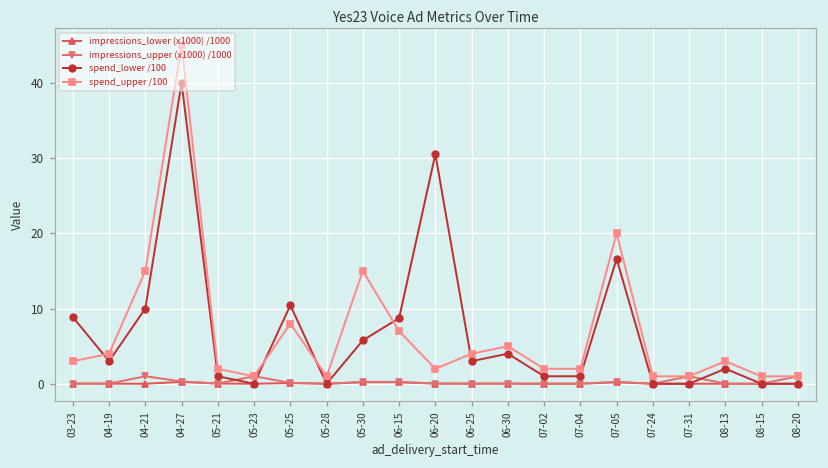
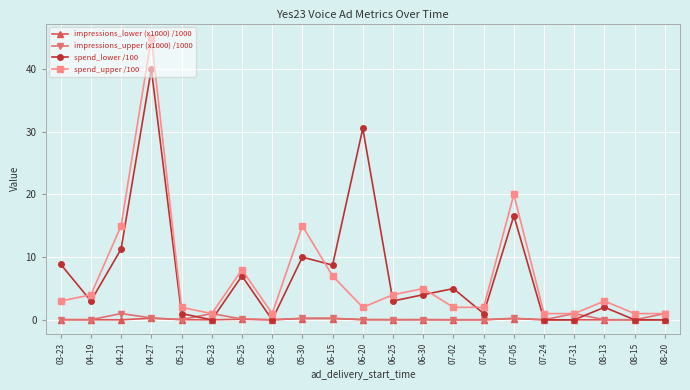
  {
    "spend_lower /100": {
      "03-23": 9,
      "04-19": 3,
-     "04-21": 10,
+     "04-21": 11,
      "05-21": 1,
-     "05-25": 10,
-     "05-30": 6,
+     "05-25": 7,
+     "05-30": 10,
      "06-15": 9,
      "06-20": 31,
      "06-25": 3,
      "06-30": 4,
-     "07-02": 1,
+     "07-02": 5,
      "07-04": 1,
      "07-05": 17,
      "08-13": 2
    }
  }
